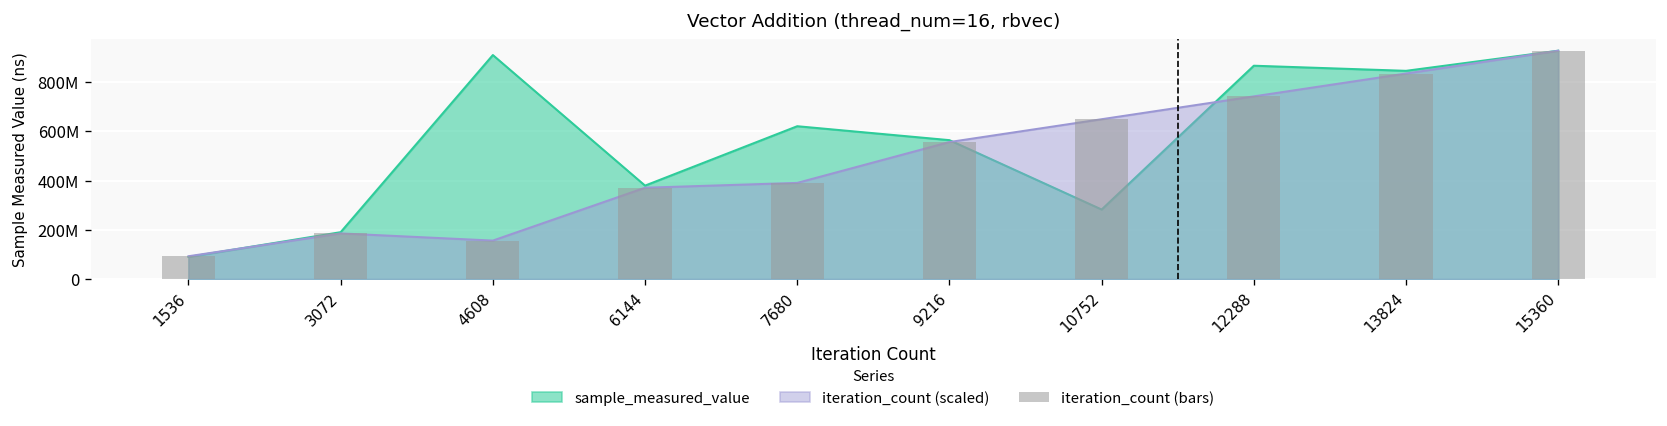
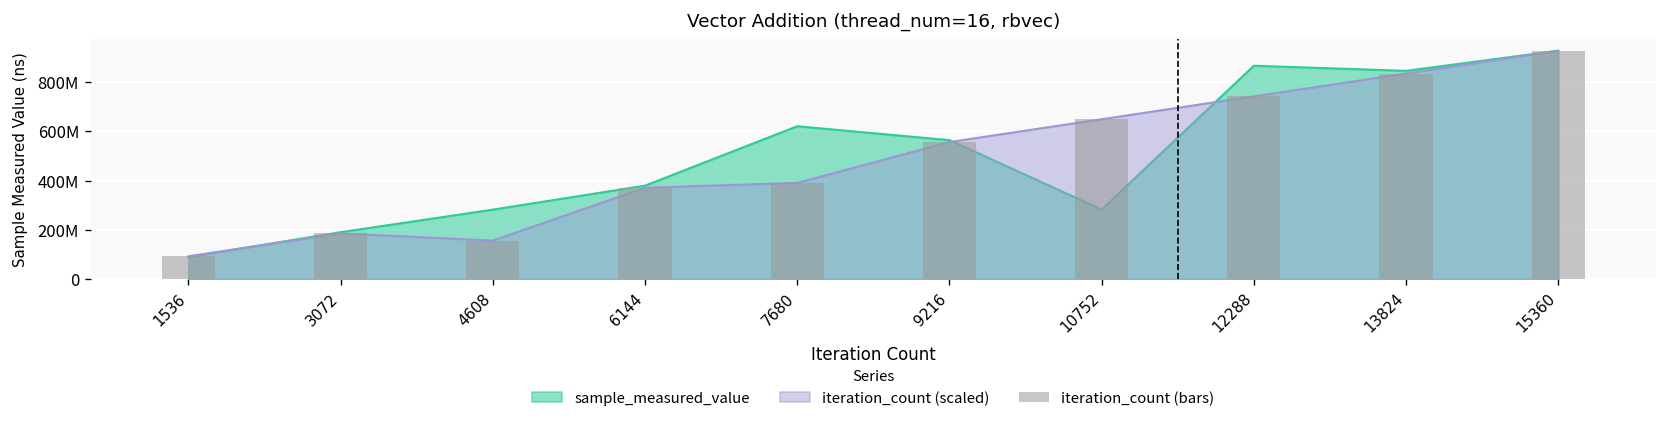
  {
    "iteration_count (scaled)": {
      "1536": 90000000,
      "3072": 190000000,
      "4608": 160000000,
      "6144": 370000000,
      "7680": 390000000,
      "9216": 560000000,
      "10752": 650000000,
      "12288": 740000000,
      "13824": 840000000,
      "15360": 930000000
    },
    "sample_measured_value": {
-     "4608": 910000000,
+     "4608": 280000000,
      "7680": 620000000,
      "10752": 280000000,
      "12288": 870000000
    }
  }
